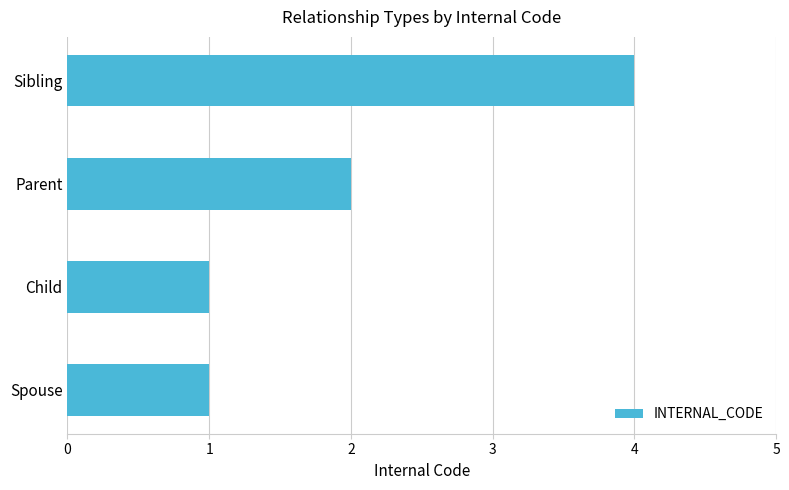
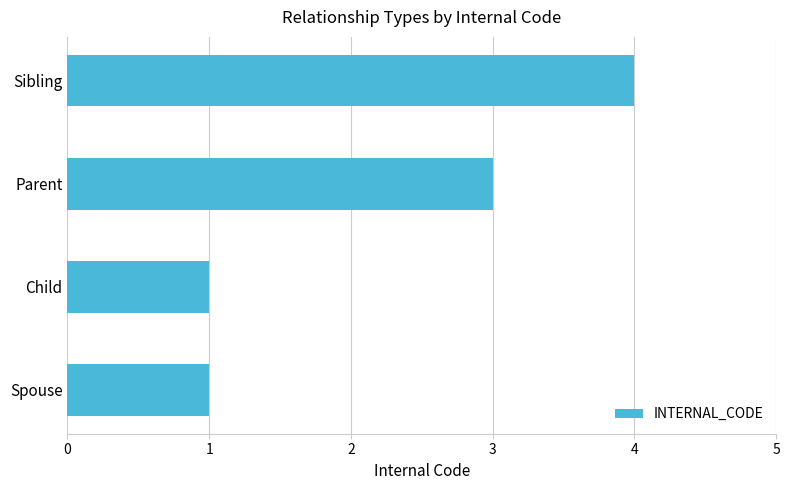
  {
    "Sibling": 4,
-   "Parent": 2,
+   "Parent": 3,
    "Child": 1,
    "Spouse": 1
  }
